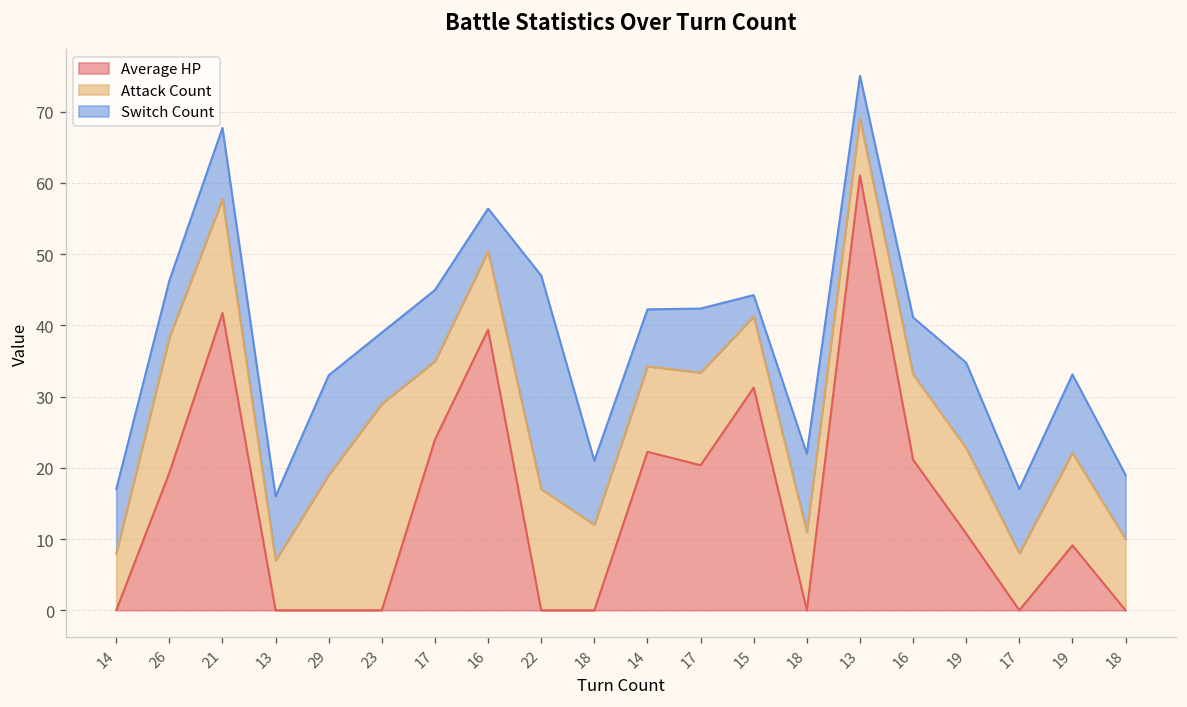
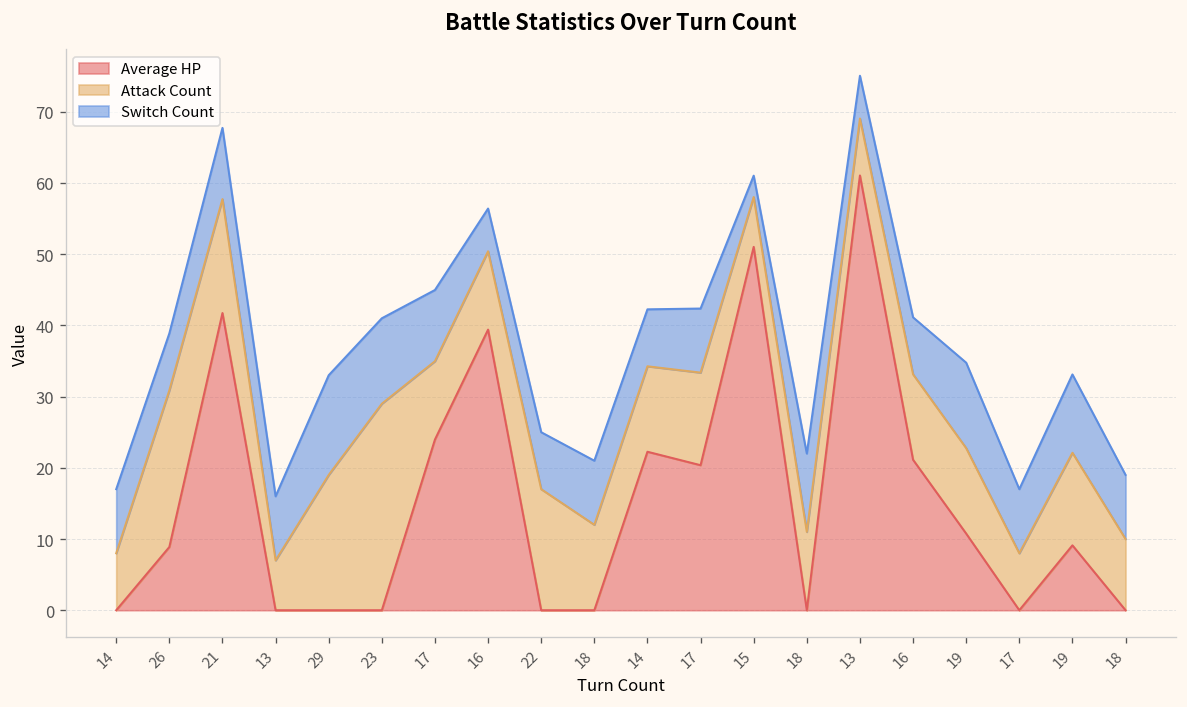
  {
    "Average HP": {
-     "26": 19,
+     "26": 9,
      "21": 42,
      "29": 0,
      "23": 0,
      "22": 0,
-     "15": 31
+     "15": 51
    },
    "Attack Count": {
-     "26": 19,
+     "26": 22,
      "21": 16,
      "29": 19,
      "23": 29,
      "22": 17,
-     "15": 10
+     "15": 7
    },
    "Switch Count": {
      "26": 8,
      "21": 10,
      "29": 14,
-     "23": 10,
-     "22": 30,
+     "23": 12,
+     "22": 8,
      "15": 3
    }
  }
